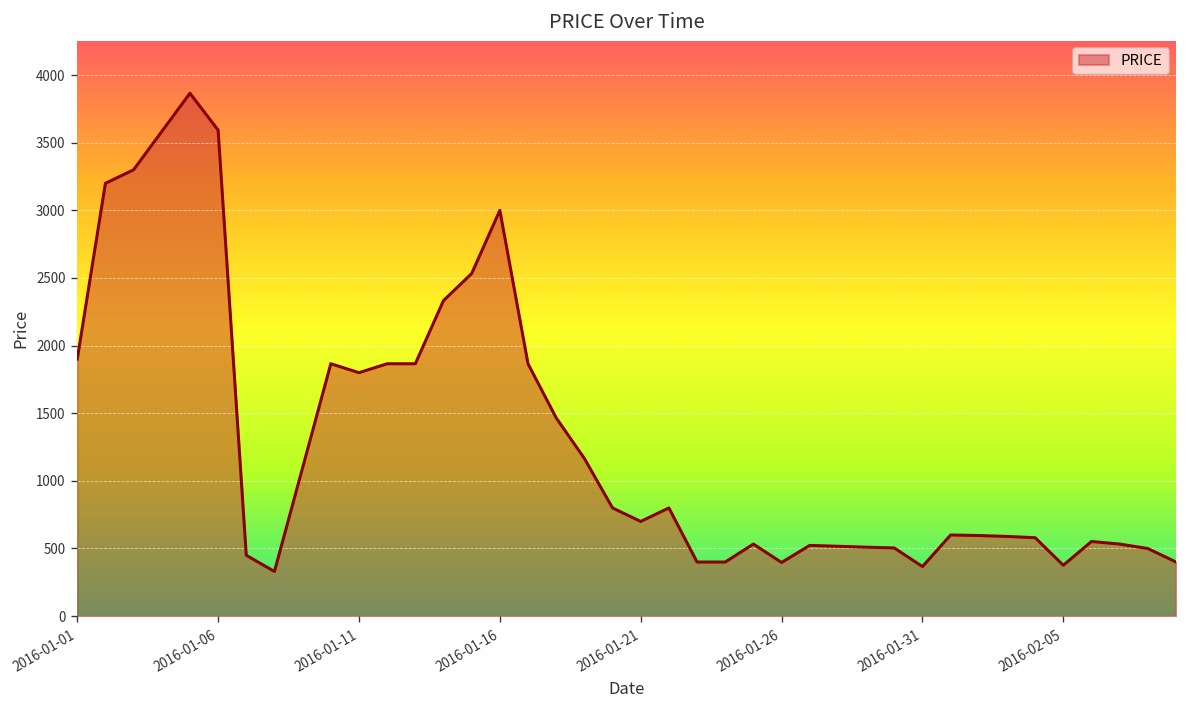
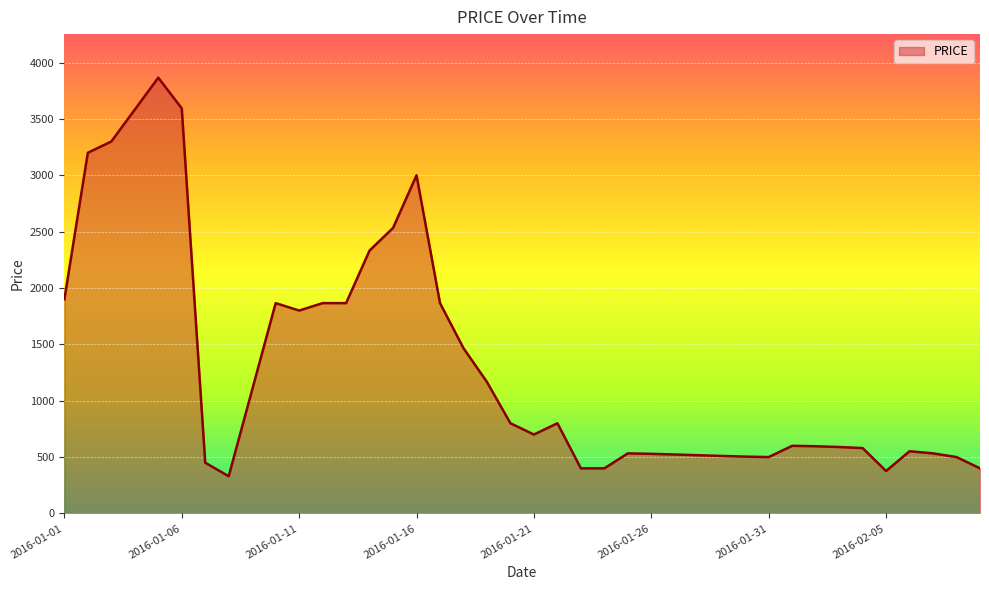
  {
    "2016-01-01": 1900,
    "2016-01-06": 3590,
    "2016-01-11": 1800,
    "2016-01-16": 3000,
    "2016-01-21": 700,
-   "2016-01-26": 400,
-   "2016-01-31": 370,
+   "2016-01-26": 530,
+   "2016-01-31": 500,
    "2016-02-05": 380
  }
